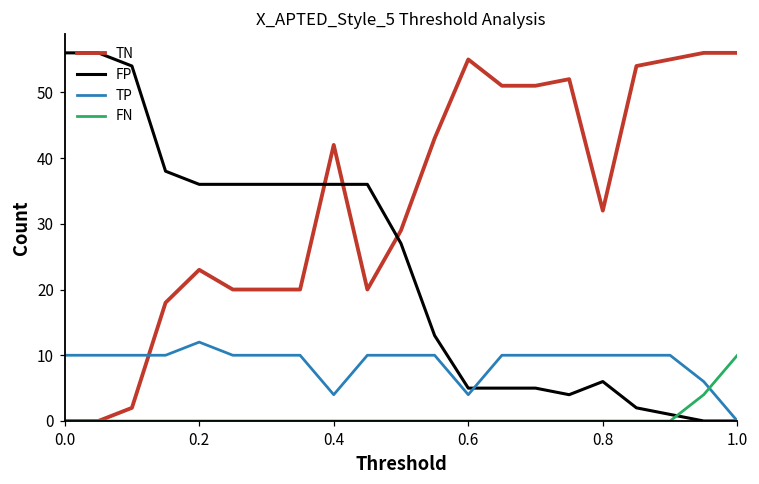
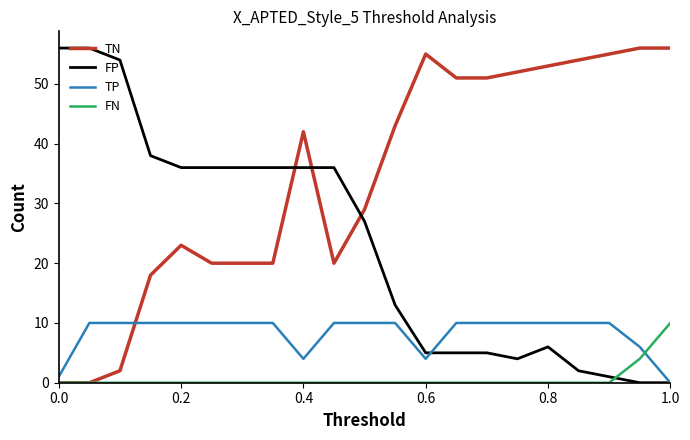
  {
    "TN": {
      "0.2": 23,
      "0.4": 42,
      "0.6": 55,
-     "0.8": 32,
+     "0.8": 53,
      "1.0": 56
    },
    "FP": {
      "0.0": 56,
      "0.2": 36,
      "0.4": 36,
      "0.6": 5,
      "0.8": 6
    },
    "TP": {
-     "0.0": 10,
-     "0.2": 12,
+     "0.0": 1,
+     "0.2": 10,
      "0.4": 4,
      "0.6": 4,
      "0.8": 10
    },
    "FN": {
      "0.2": 0,
      "0.4": 0,
      "0.6": 0,
      "0.8": 0,
      "1.0": 10
    }
  }
